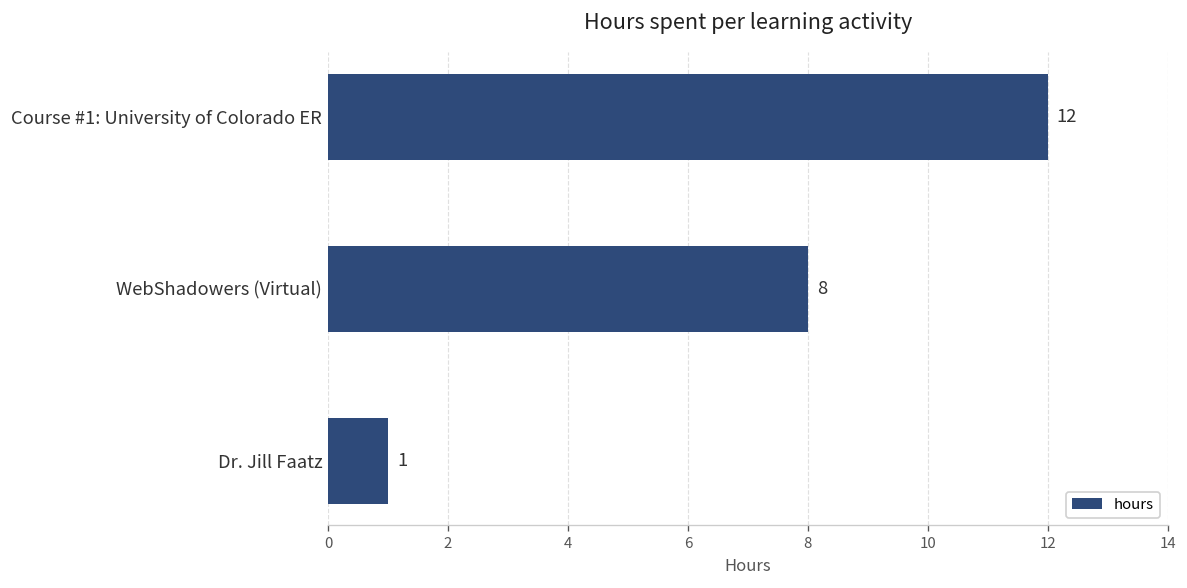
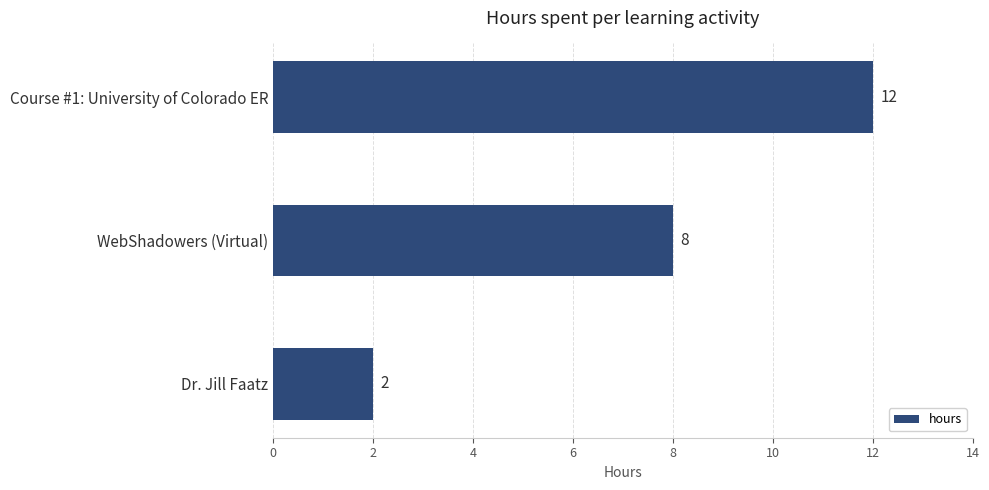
  {
    "Course #1: University of Colorado ER": 12,
    "WebShadowers (Virtual)": 8,
-   "Dr. Jill Faatz": 1
+   "Dr. Jill Faatz": 2
  }
